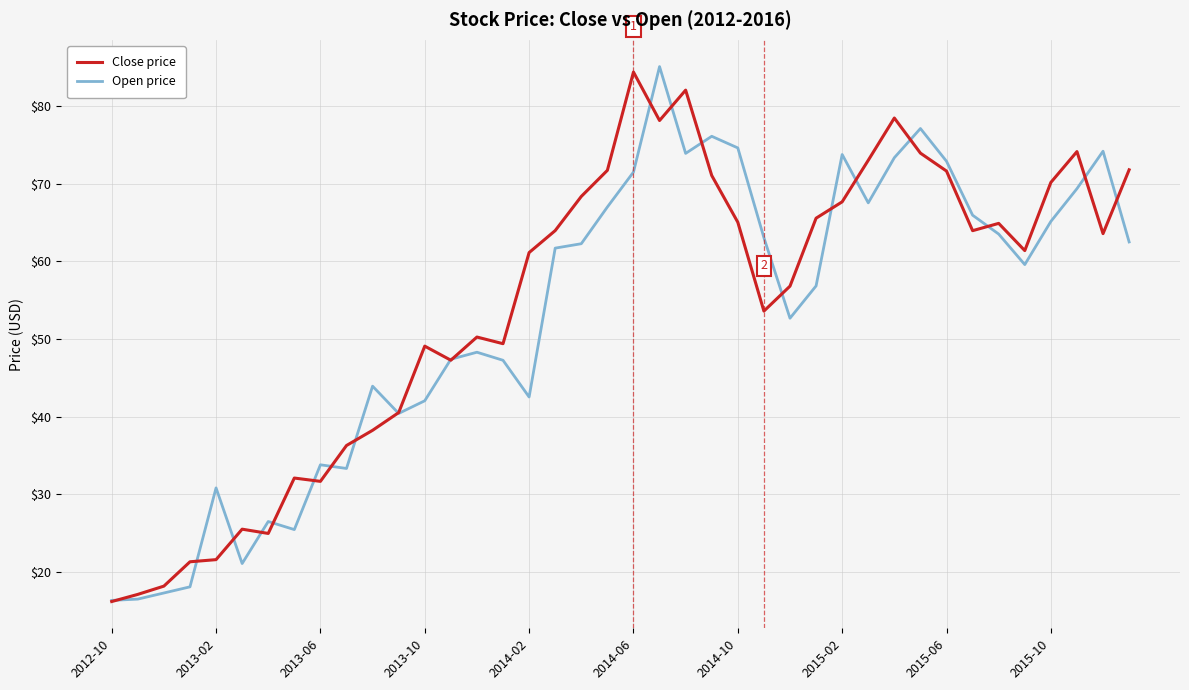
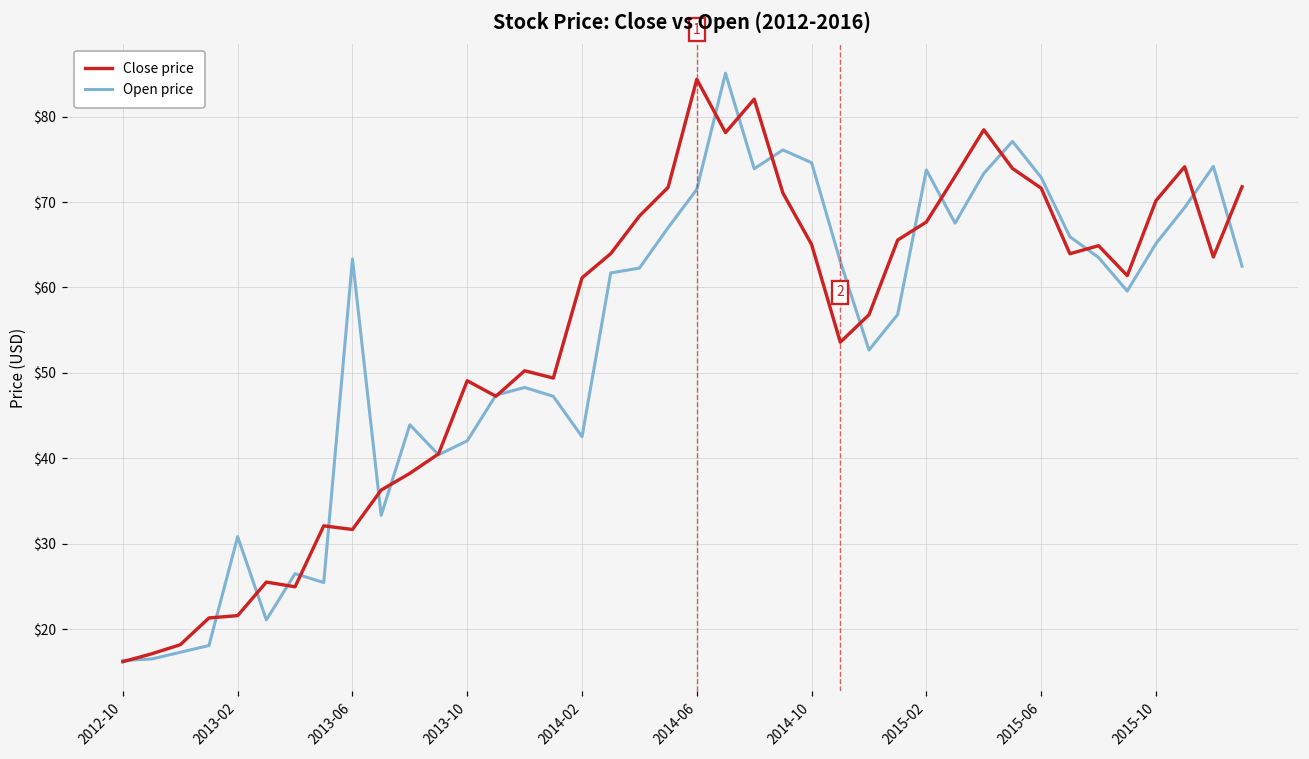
  {
    "Close price": {
      "2013-02": "$22",
      "2013-06": "$32",
      "2013-10": "$49",
      "2014-02": "$61",
      "2014-06": "$84",
      "2014-10": "$65",
      "2015-02": "$68",
      "2015-06": "$72",
      "2015-10": "$70"
    },
    "Open price": {
      "2013-02": "$31",
-     "2013-06": "$34",
+     "2013-06": "$63",
      "2013-10": "$42",
      "2014-02": "$43",
      "2014-06": "$71",
      "2014-10": "$75",
      "2015-02": "$74",
      "2015-06": "$73",
      "2015-10": "$65"
    }
  }
